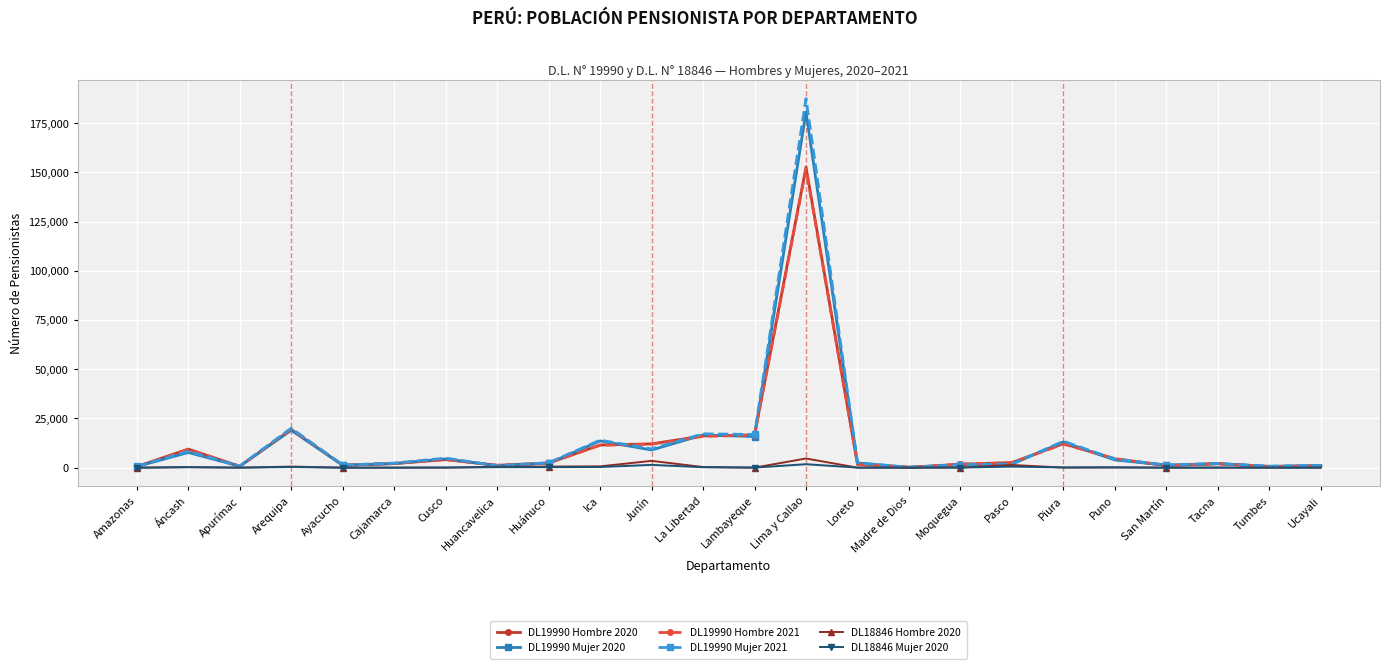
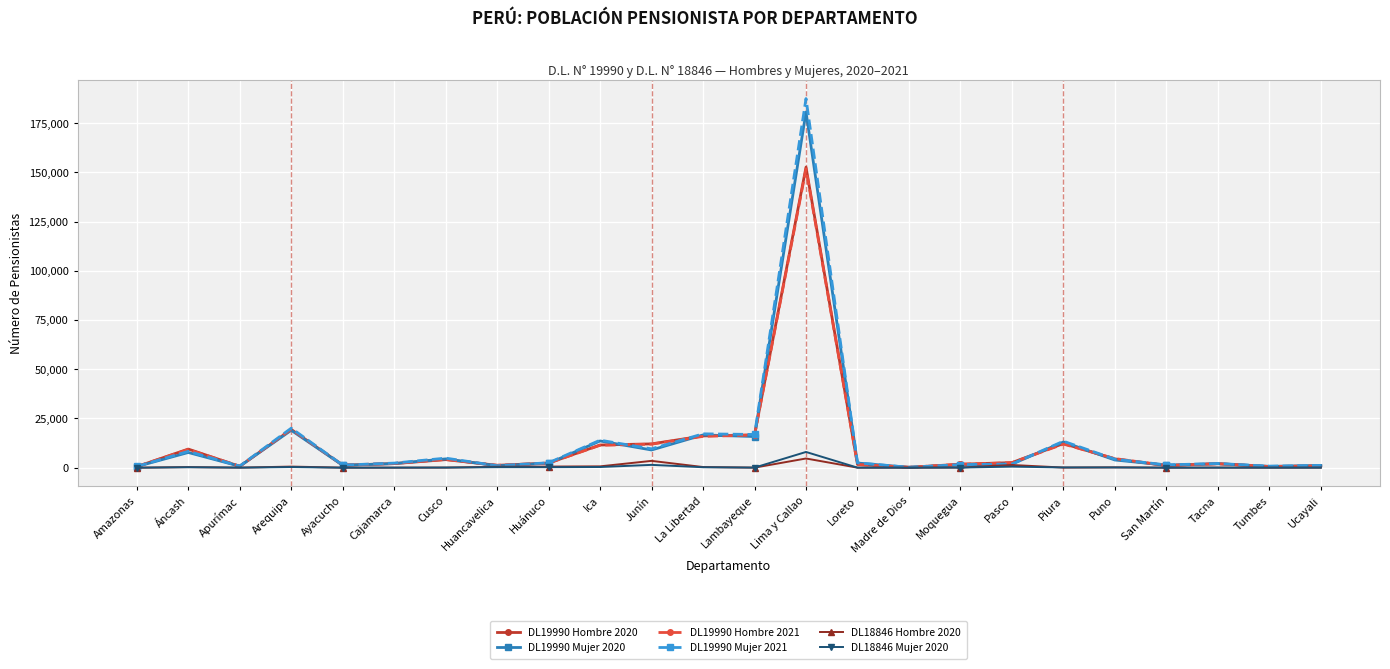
  {
    "DL18846 Mujer 2020": {
      "Junín": "1,000",
-     "Lima y Callao": "2,000"
+     "Lima y Callao": "8,000"
    }
  }
